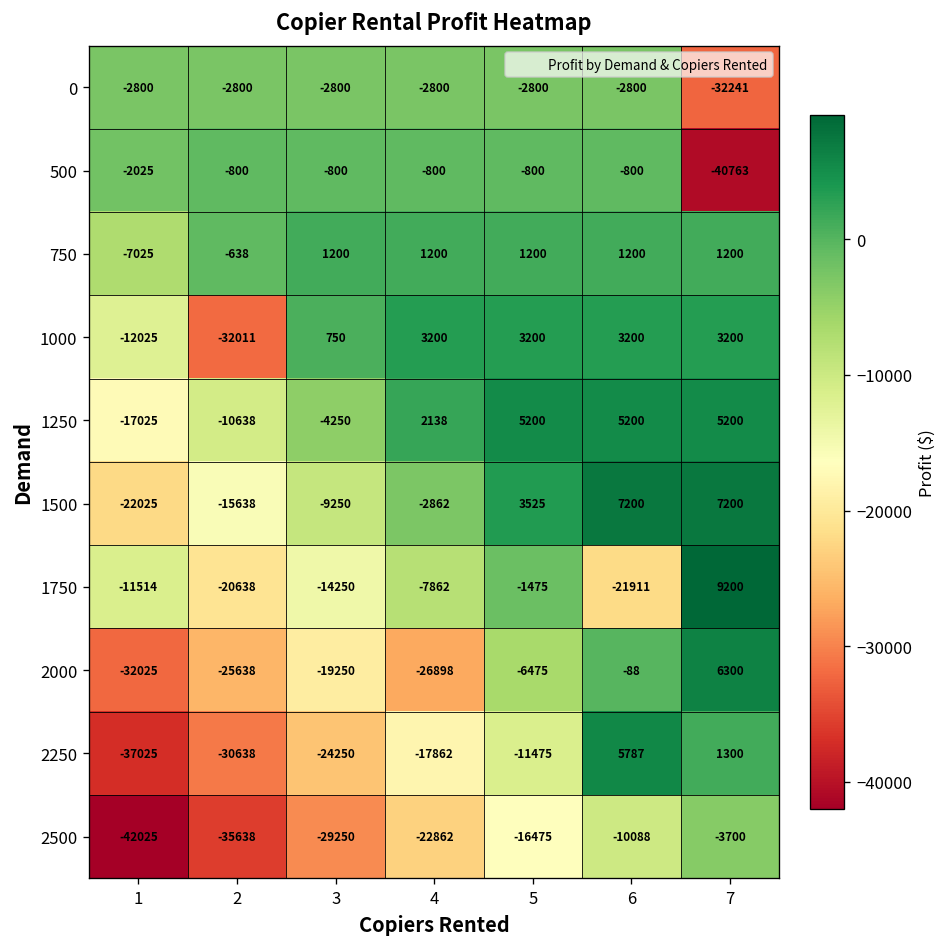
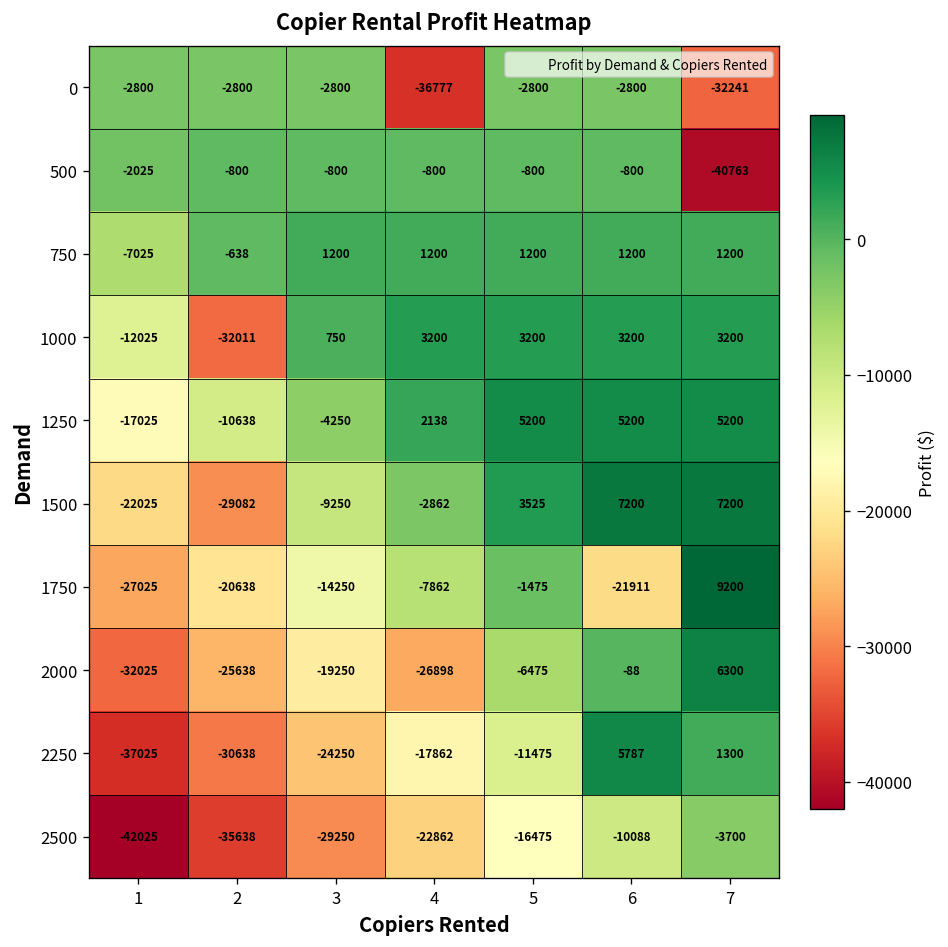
  {
    "0": {
      "1": -2800,
      "2": -2800,
      "3": -2800,
-     "4": -2800,
+     "4": -36777,
      "5": -2800,
      "6": -2800,
      "7": -32241
    },
    "500": {
      "1": -2025,
      "2": -800,
      "3": -800,
      "4": -800,
      "5": -800,
      "6": -800,
      "7": -40763
    },
    "750": {
      "1": -7025,
      "2": -638,
      "3": 1200,
      "4": 1200,
      "5": 1200,
      "6": 1200,
      "7": 1200
    },
    "1000": {
      "1": -12025,
      "2": -32011,
      "3": 750,
      "4": 3200,
      "5": 3200,
      "6": 3200,
      "7": 3200
    },
    "1250": {
      "1": -17025,
      "2": -10638,
      "3": -4250,
      "4": 2138,
      "5": 5200,
      "6": 5200,
      "7": 5200
    },
    "1500": {
      "1": -22025,
-     "2": -15638,
+     "2": -29082,
      "3": -9250,
      "4": -2862,
      "5": 3525,
      "6": 7200,
      "7": 7200
    },
    "1750": {
-     "1": -11514,
+     "1": -27025,
      "2": -20638,
      "3": -14250,
      "4": -7862,
      "5": -1475,
      "6": -21911,
      "7": 9200
    },
    "2000": {
      "1": -32025,
      "2": -25638,
      "3": -19250,
      "4": -26898,
      "5": -6475,
      "6": -88,
      "7": 6300
    },
    "2250": {
      "1": -37025,
      "2": -30638,
      "3": -24250,
      "4": -17862,
      "5": -11475,
      "6": 5787,
      "7": 1300
    },
    "2500": {
      "1": -42025,
      "2": -35638,
      "3": -29250,
      "4": -22862,
      "5": -16475,
      "6": -10088,
      "7": -3700
    }
  }
